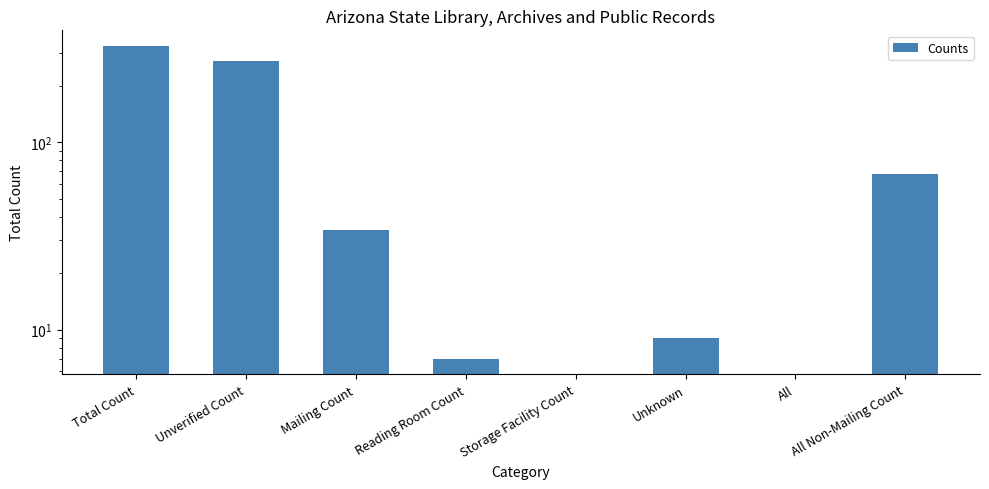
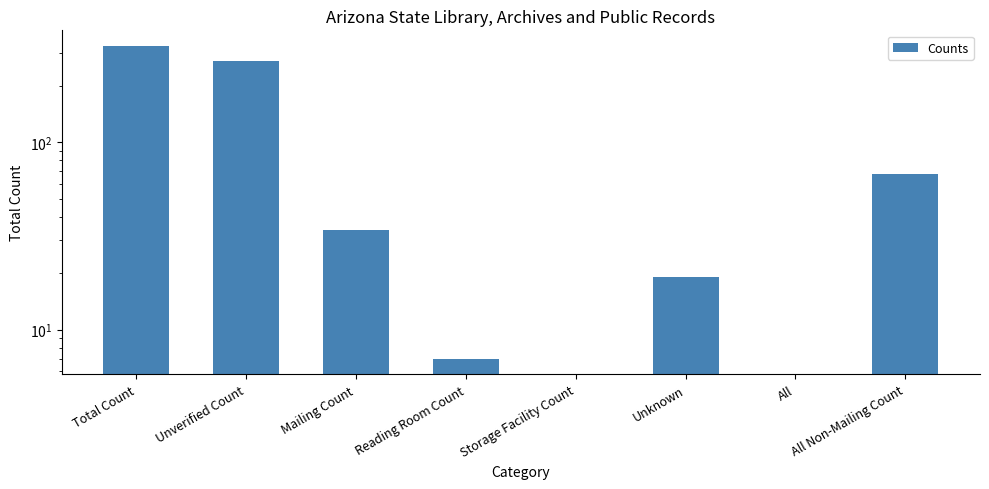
  {
    "Total Count": 330,
    "Unverified Count": 270,
    "Mailing Count": 34,
    "Reading Room Count": 7,
-   "Unknown": 9,
+   "Unknown": 19,
    "All Non-Mailing Count": 68
  }
